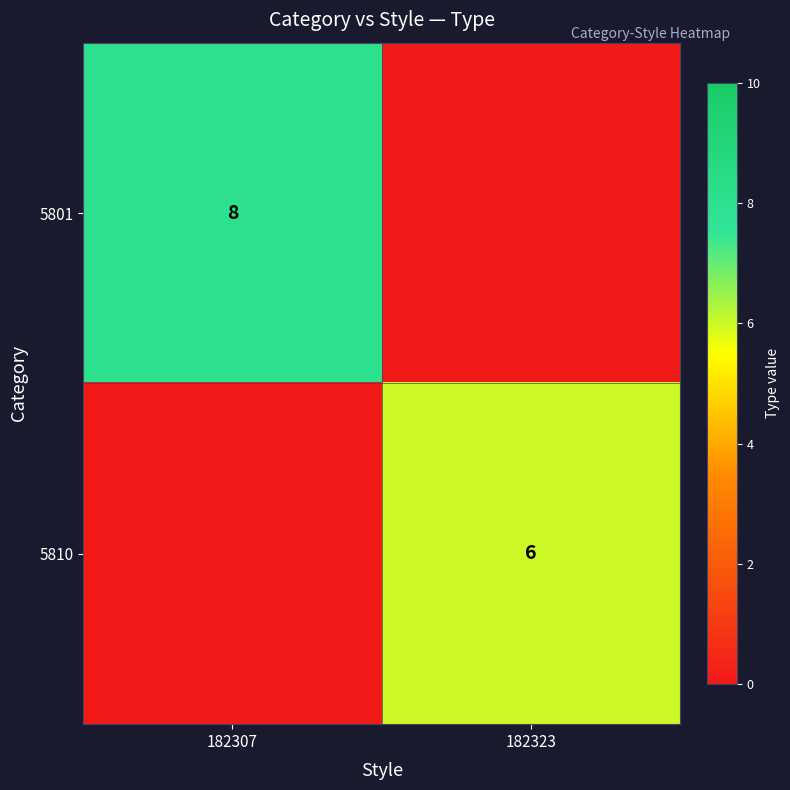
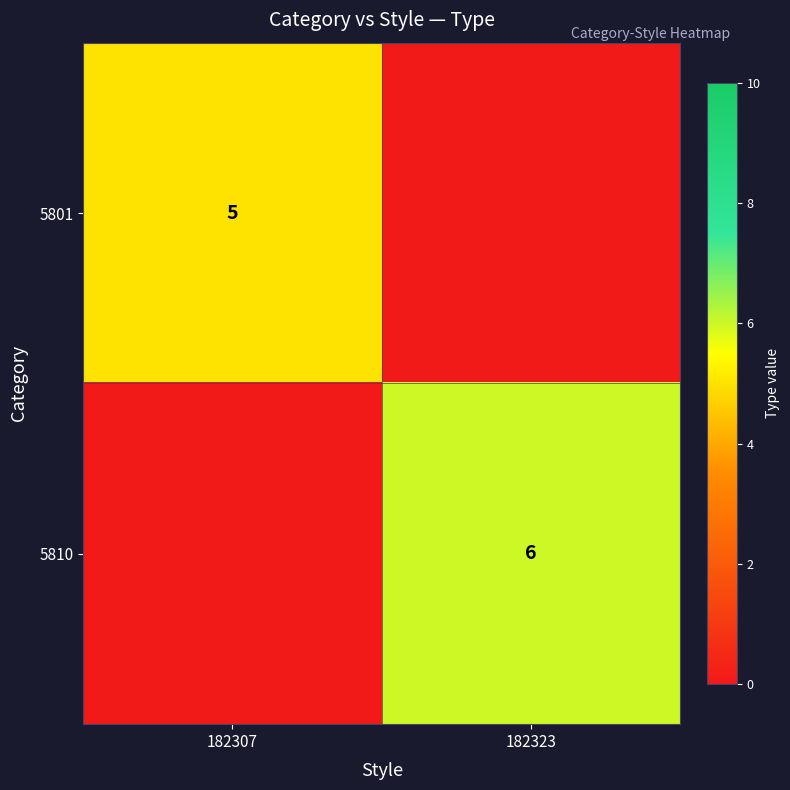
  {
    "5801": {
-     "182307": 8
+     "182307": 5
    },
    "5810": {
      "182323": 6
    }
  }
